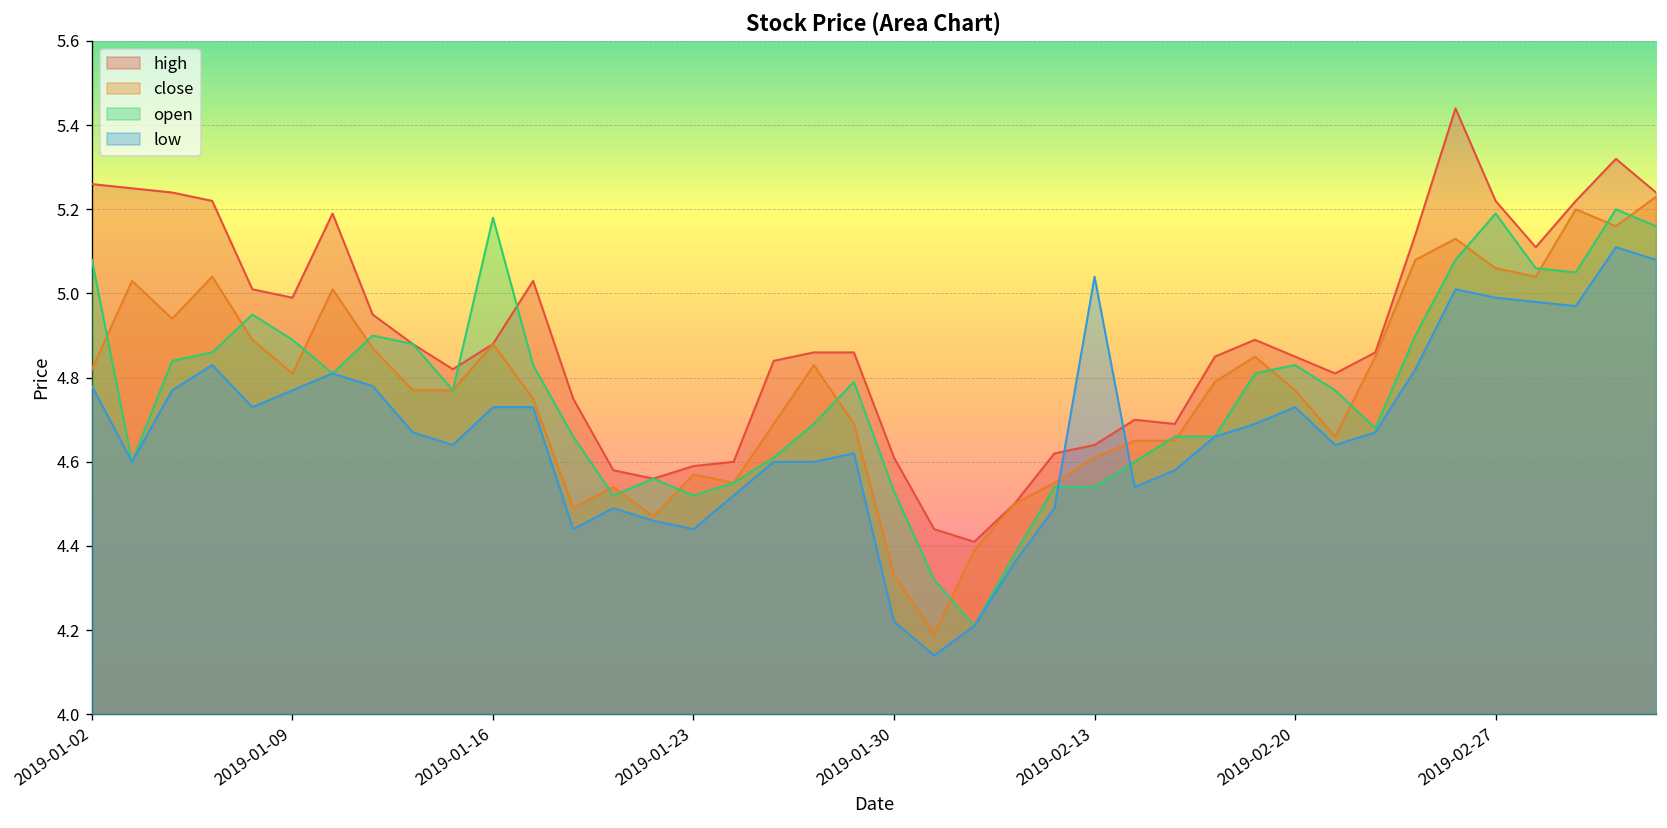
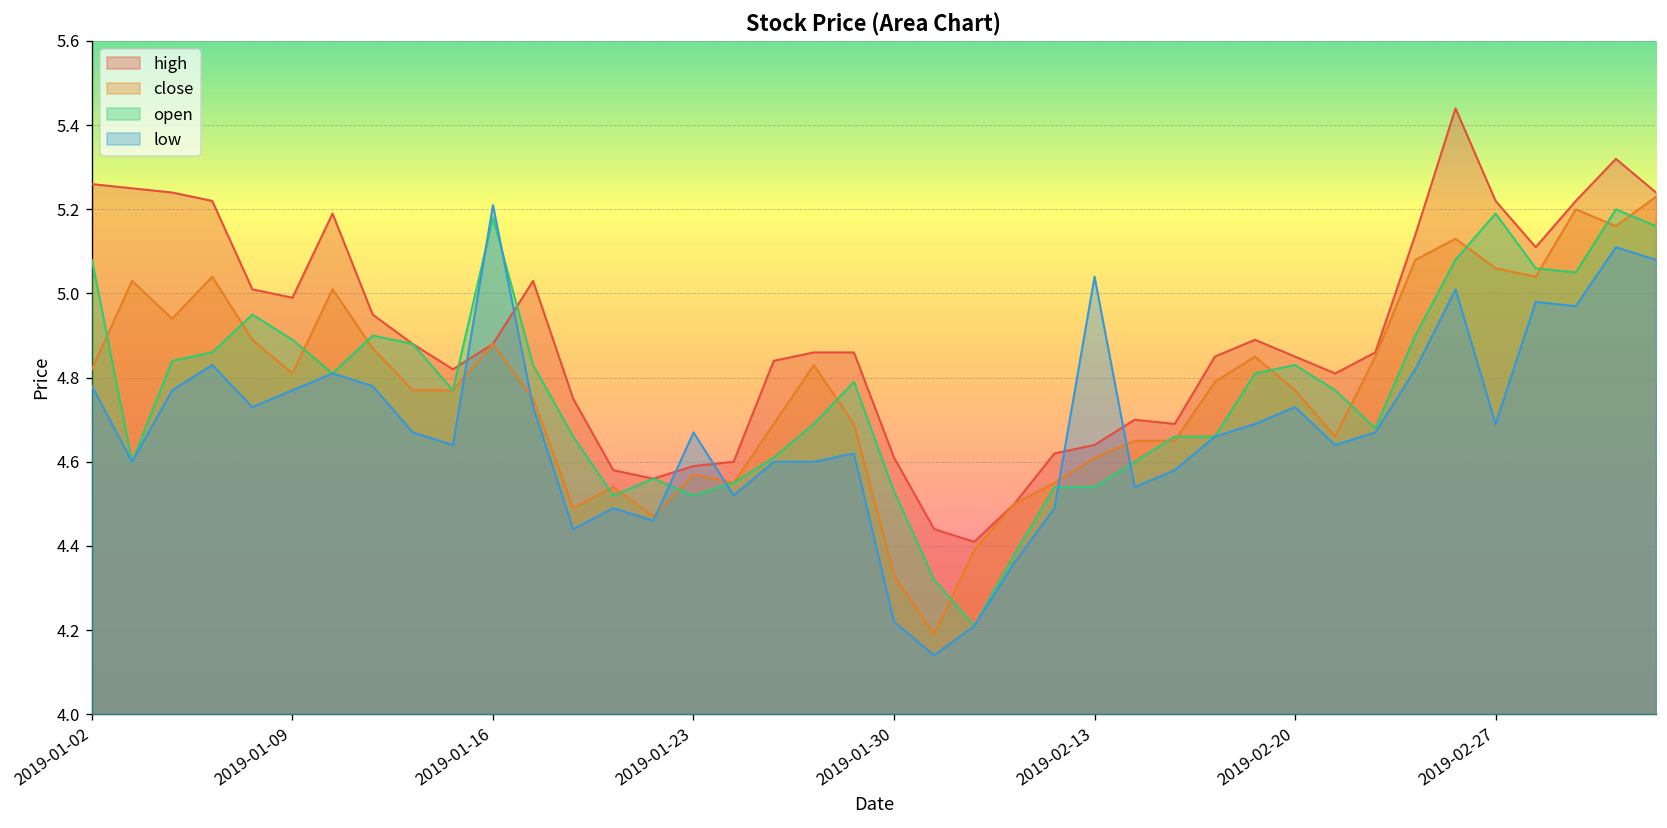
  {
    "open": {
      "2019-01-02": 5.08,
      "2019-01-09": 4.89,
      "2019-01-16": 5.18,
      "2019-01-23": 4.52,
      "2019-01-30": 4.53,
      "2019-02-13": 4.54,
      "2019-02-20": 4.83,
      "2019-02-27": 5.19
    },
    "low": {
      "2019-01-02": 4.78,
      "2019-01-09": 4.77,
-     "2019-01-16": 4.73,
-     "2019-01-23": 4.44,
+     "2019-01-16": 5.21,
+     "2019-01-23": 4.67,
      "2019-01-30": 4.22,
      "2019-02-13": 5.04,
      "2019-02-20": 4.73,
-     "2019-02-27": 4.99
+     "2019-02-27": 4.69
    }
  }
